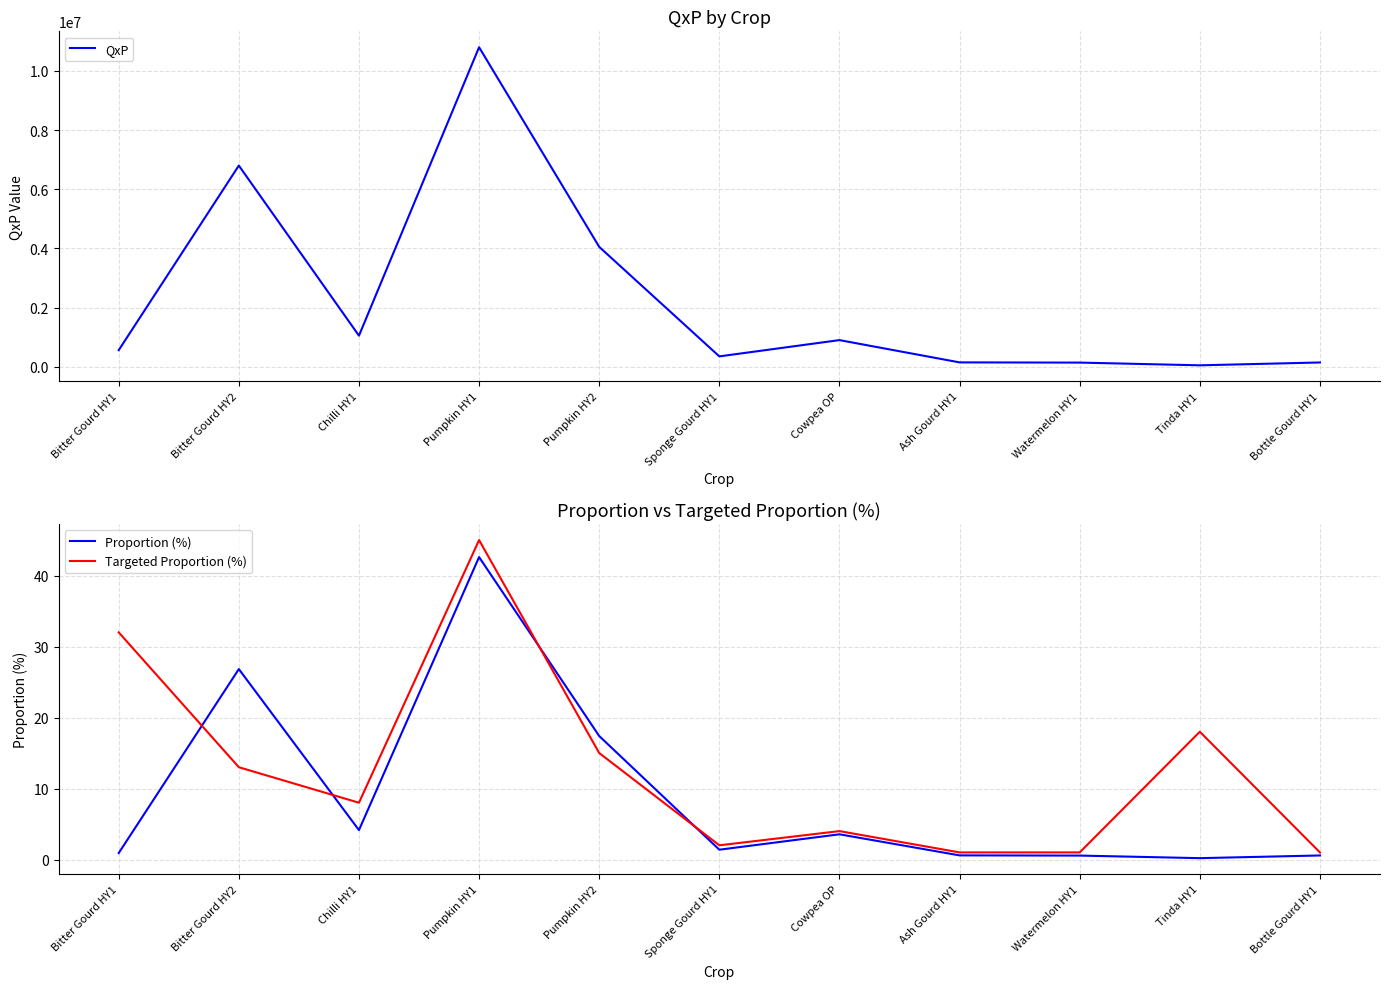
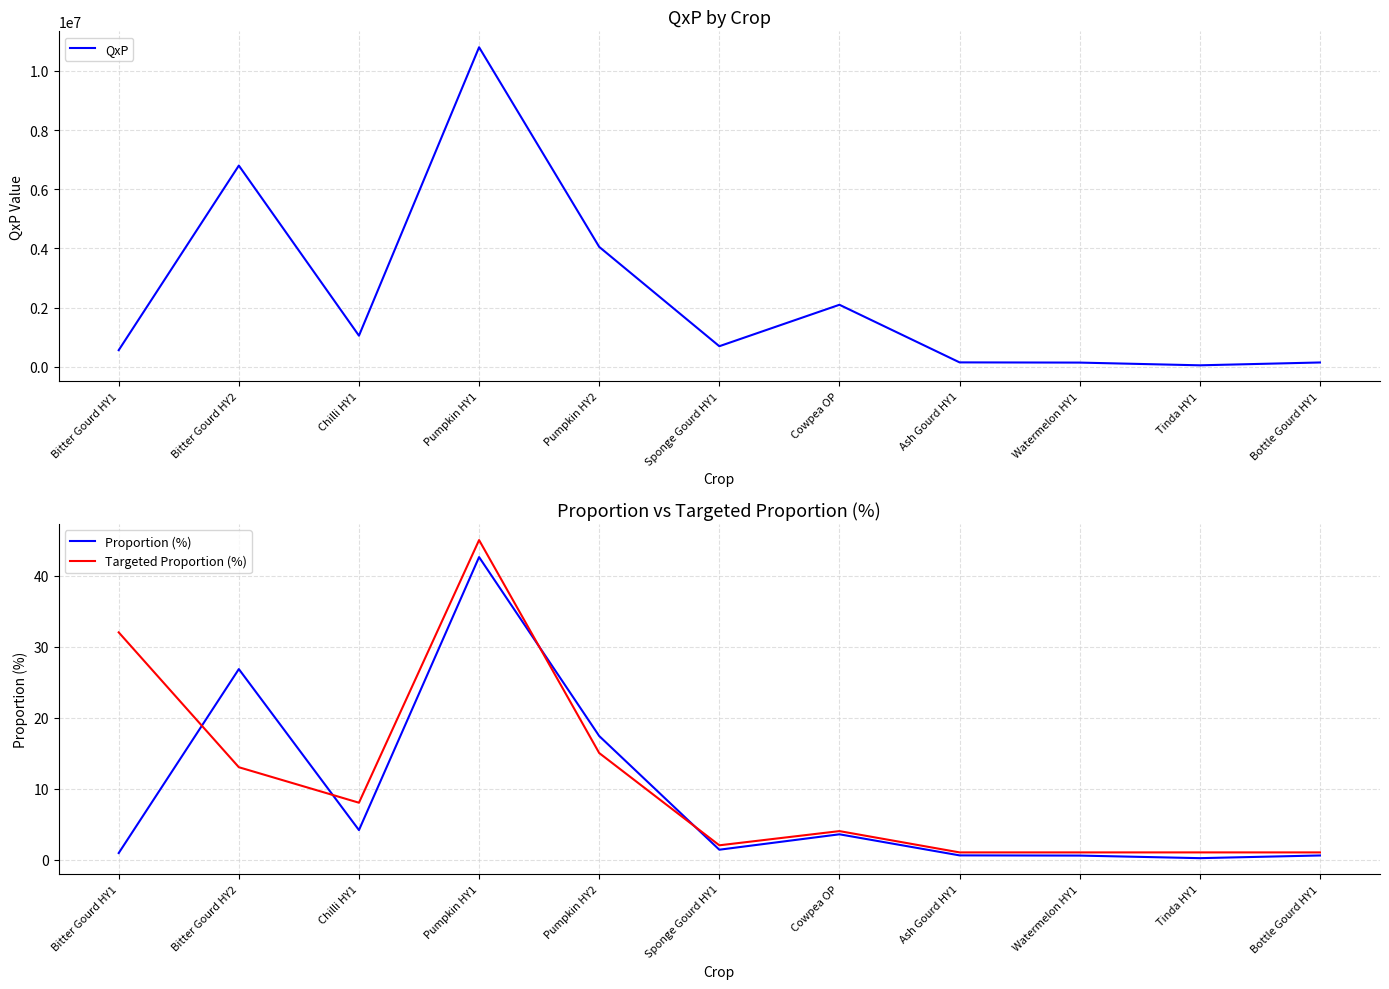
  {
    "QxP by Crop": {
      "Bitter Gourd HY1": 600000,
      "Bitter Gourd HY2": 6800000,
      "Chilli HY1": 1100000,
      "Pumpkin HY1": 10800000,
      "Pumpkin HY2": 4100000,
-     "Sponge Gourd HY1": 400000,
-     "Cowpea OP": 900000,
+     "Sponge Gourd HY1": 700000,
+     "Cowpea OP": 2100000,
      "Ash Gourd HY1": 100000,
      "Watermelon HY1": 100000,
      "Tinda HY1": 0,
      "Bottle Gourd HY1": 100000
    },
    "Proportion vs Targeted Proportion (%)": {
      "Proportion (%)": {
        "Bitter Gourd HY1": 1,
        "Bitter Gourd HY2": 27,
        "Chilli HY1": 4,
        "Pumpkin HY1": 43,
        "Pumpkin HY2": 17,
        "Sponge Gourd HY1": 1,
        "Cowpea OP": 4,
        "Ash Gourd HY1": 1,
        "Watermelon HY1": 1,
        "Tinda HY1": 0,
        "Bottle Gourd HY1": 1
      },
      "Targeted Proportion (%)": {
        "Bitter Gourd HY1": 32,
        "Bitter Gourd HY2": 13,
        "Chilli HY1": 8,
        "Pumpkin HY1": 45,
        "Pumpkin HY2": 15,
        "Sponge Gourd HY1": 2,
        "Cowpea OP": 4,
        "Ash Gourd HY1": 1,
        "Watermelon HY1": 1,
-       "Tinda HY1": 18,
+       "Tinda HY1": 1,
        "Bottle Gourd HY1": 1
      }
    }
  }
